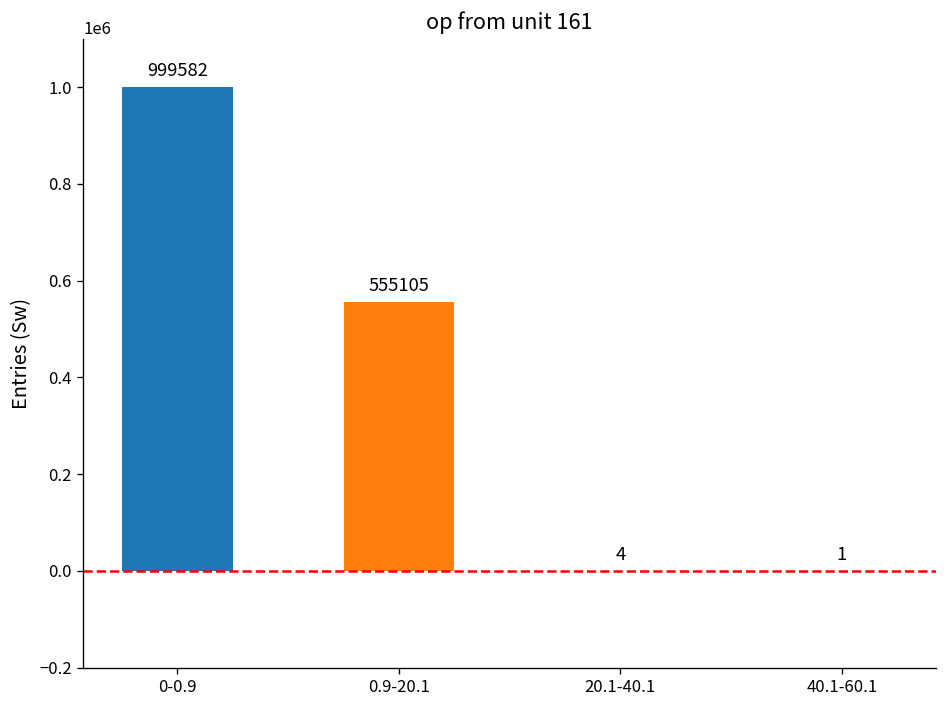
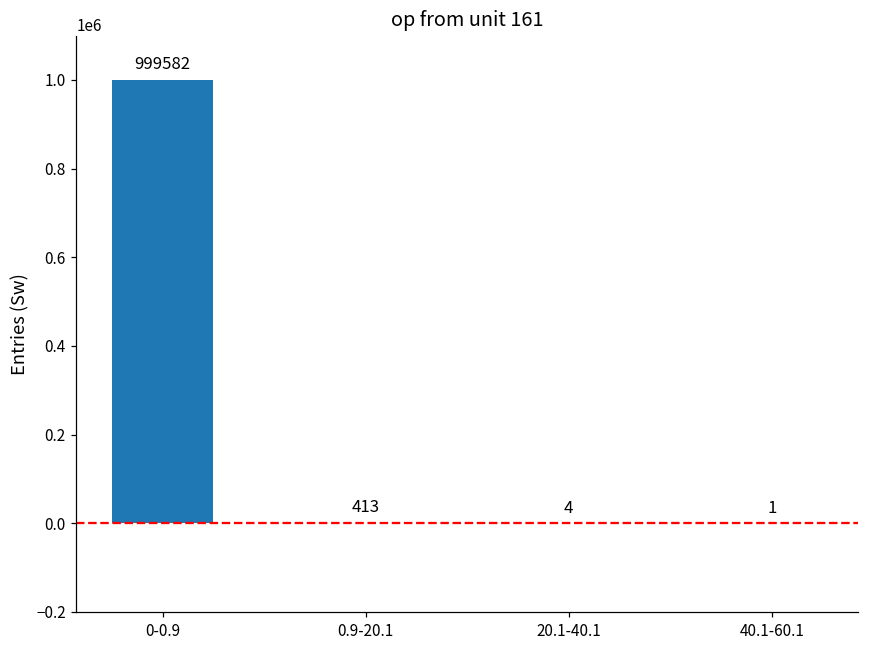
  {
    "0-0.9": 999582,
-   "0.9-20.1": 555105,
+   "0.9-20.1": 413,
    "20.1-40.1": 4,
    "40.1-60.1": 1
  }
